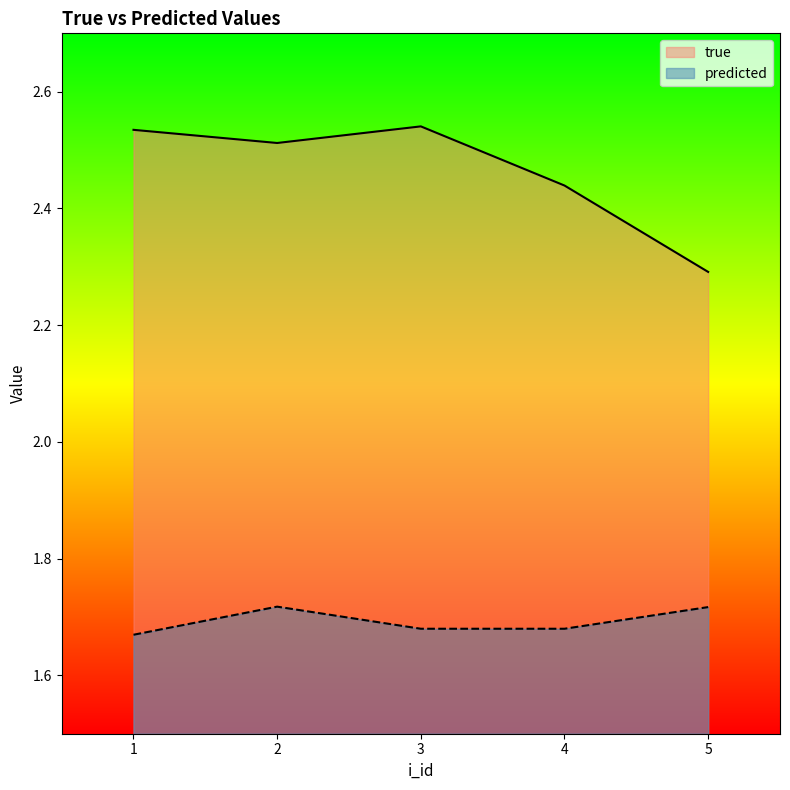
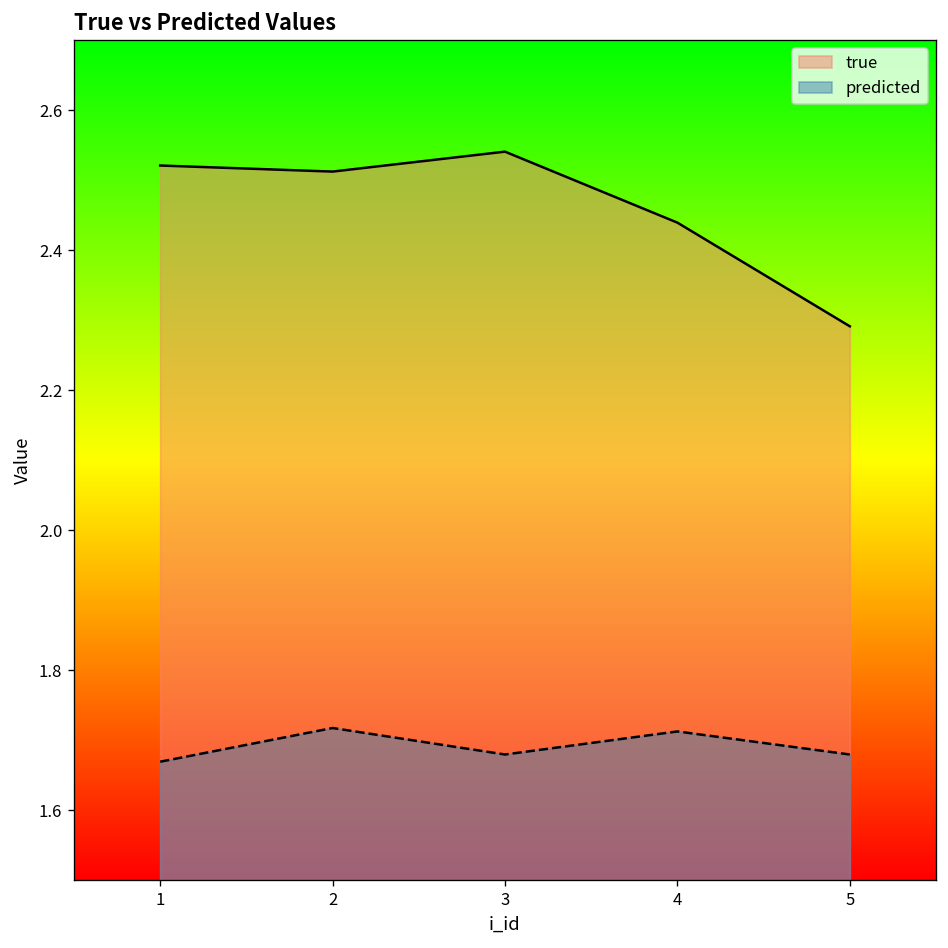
  {
    "true": {
-     "1": 2.53,
+     "1": 2.52,
      "2": 2.51,
      "3": 2.54,
      "4": 2.44,
      "5": 2.29
    },
    "predicted": {
      "1": 1.67,
      "2": 1.72,
      "3": 1.68,
-     "4": 1.68,
-     "5": 1.72
+     "4": 1.71,
+     "5": 1.68
    }
  }
